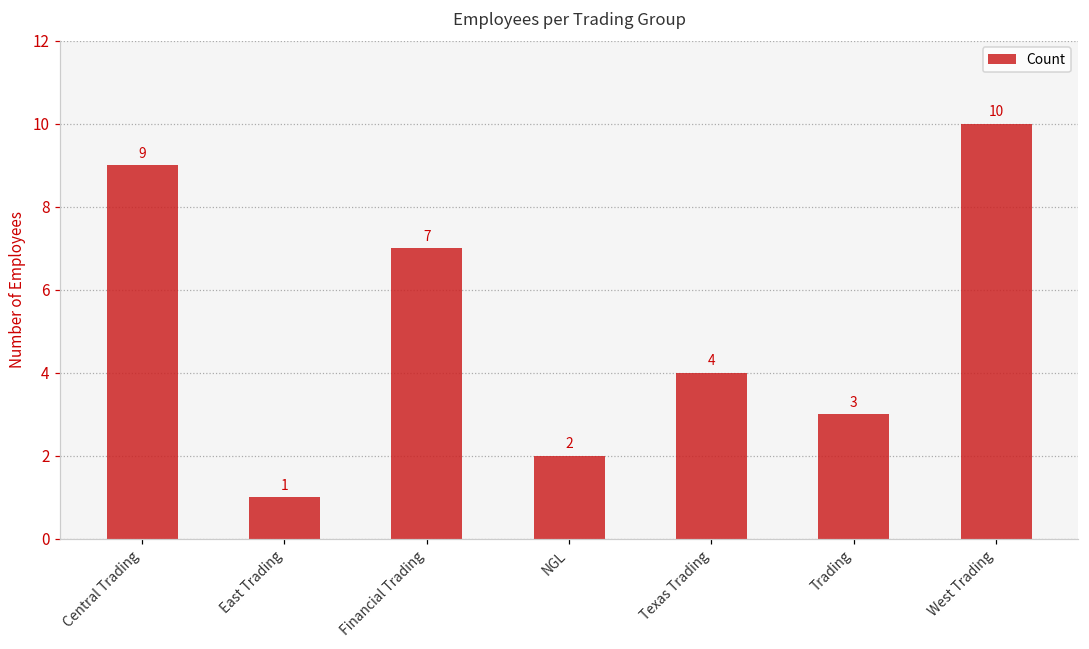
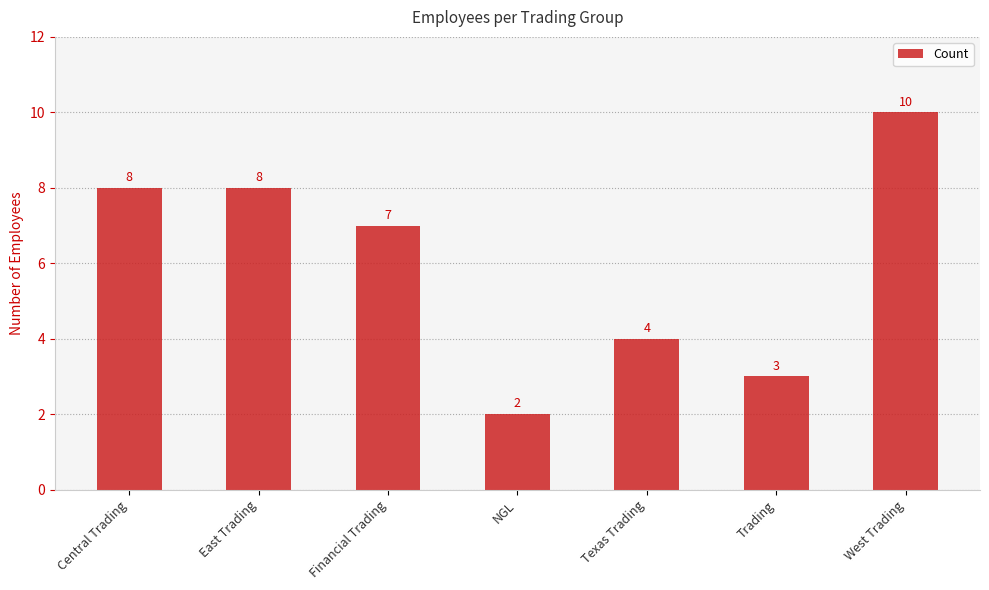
  {
-   "Central Trading": 9,
-   "East Trading": 1,
+   "Central Trading": 8,
+   "East Trading": 8,
    "Financial Trading": 7,
    "NGL": 2,
    "Texas Trading": 4,
    "Trading": 3,
    "West Trading": 10
  }
